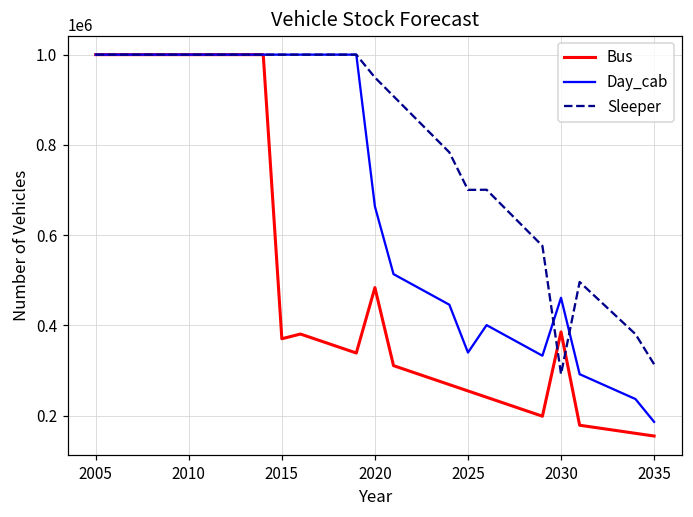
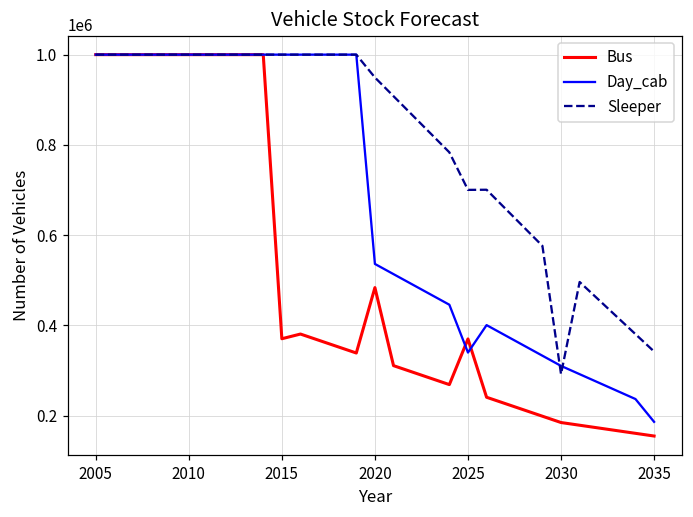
  {
    "Bus": {
      "2015": 370000,
      "2020": 480000,
-     "2025": 250000,
-     "2030": 390000,
+     "2025": 370000,
+     "2030": 180000,
      "2035": 150000
    },
    "Day_cab": {
-     "2020": 660000,
+     "2020": 540000,
      "2025": 340000,
-     "2030": 460000,
+     "2030": 310000,
      "2035": 190000
    },
    "Sleeper": {
      "2020": 950000,
      "2025": 700000,
      "2030": 290000,
-     "2035": 310000
+     "2035": 340000
    }
  }
